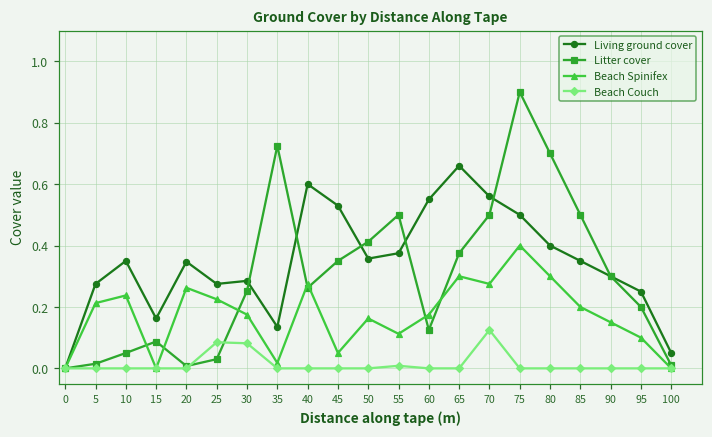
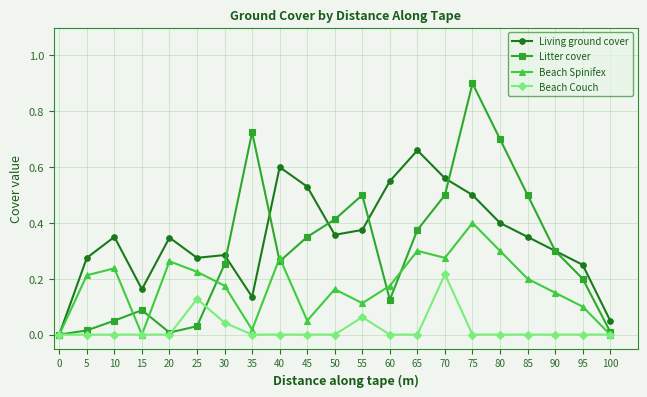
  {
    "Beach Couch": {
      "5": 0.00,
      "10": 0.00,
-     "25": 0.09,
-     "30": 0.08,
+     "25": 0.13,
+     "30": 0.04,
      "35": 0.00,
      "40": 0.00,
      "45": 0.00,
      "50": 0.00,
-     "55": 0.01,
+     "55": 0.06,
      "60": 0.00,
      "65": 0.00,
-     "70": 0.13,
+     "70": 0.22,
      "75": 0.00,
      "80": 0.00,
      "85": 0.00,
      "90": 0.00,
      "95": 0.00
    }
  }
